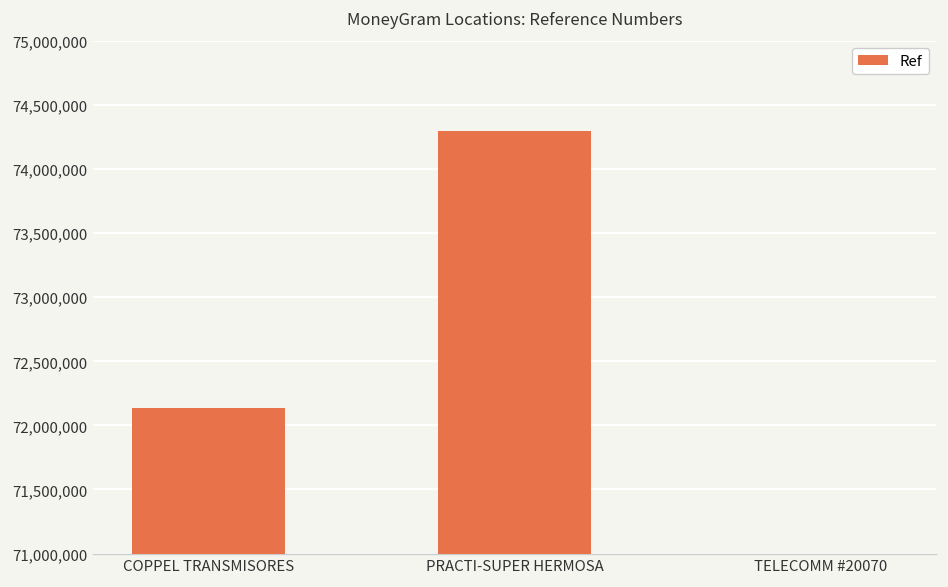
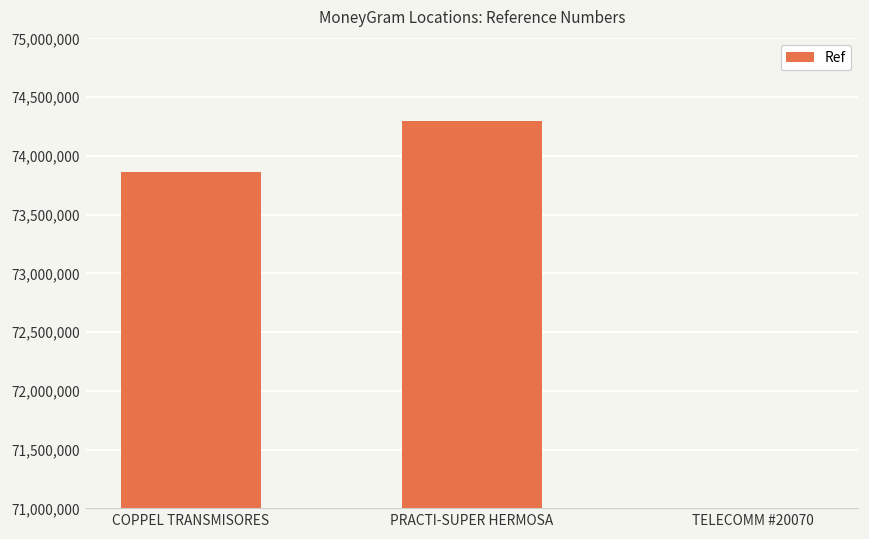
  {
-   "COPPEL TRANSMISORES": "72,140,000",
+   "COPPEL TRANSMISORES": "73,860,000",
    "PRACTI-SUPER HERMOSA": "74,300,000"
  }
